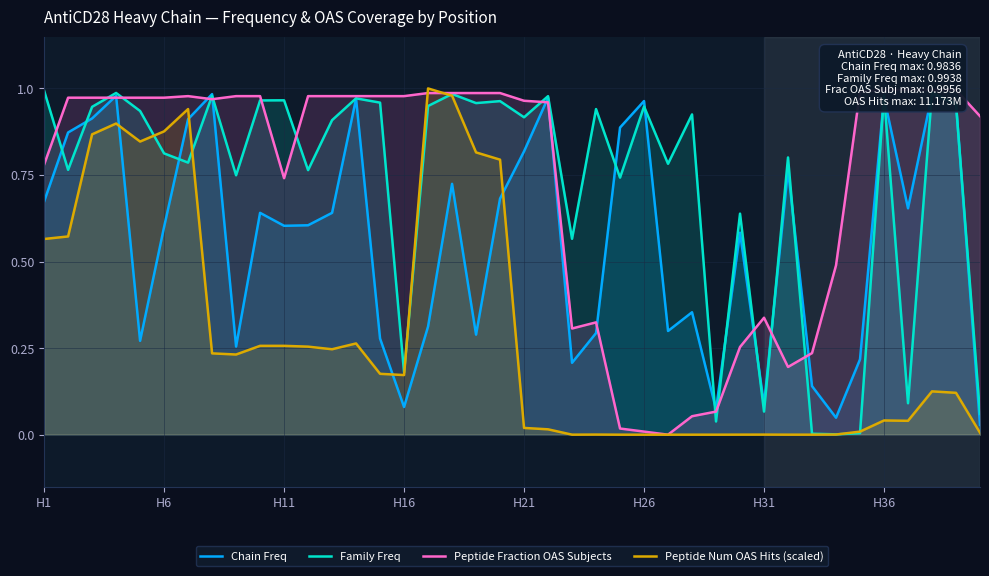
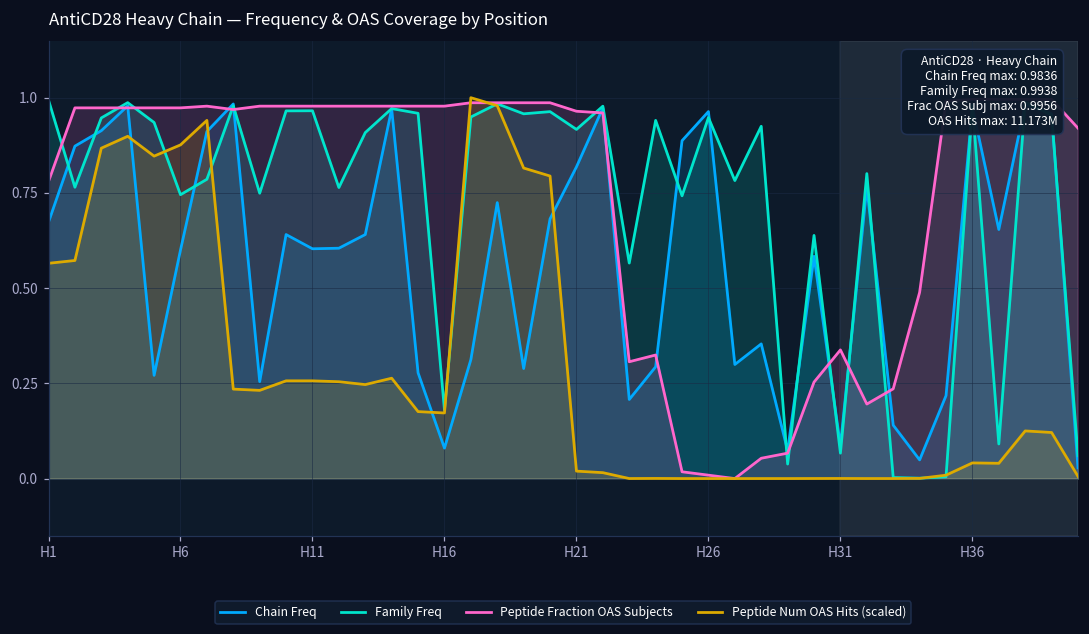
  {
    "Chain Freq": {
      "H1": 0.67,
      "H6": 0.60,
      "H11": 0.60,
      "H16": 0.08,
      "H21": 0.82,
      "H26": 0.96,
      "H31": 0.09
    },
    "Family Freq": {
      "H1": 0.99,
-     "H6": 0.81,
+     "H6": 0.75,
      "H11": 0.97,
      "H16": 0.18,
      "H21": 0.92,
      "H26": 0.95,
      "H31": 0.07
    },
    "Peptide Fraction OAS Subjects": {
      "H1": 0.78,
      "H6": 0.97,
-     "H11": 0.74,
+     "H11": 0.98,
      "H16": 0.98,
      "H21": 0.96,
      "H26": 0.01,
      "H31": 0.34
    },
    "Peptide Num OAS Hits (scaled)": {
      "H1": 0.57,
      "H6": 0.88,
      "H11": 0.26,
      "H16": 0.17,
      "H21": 0.02,
      "H26": 0.00,
      "H31": 0.00,
      "H36": 0.04
    }
  }
